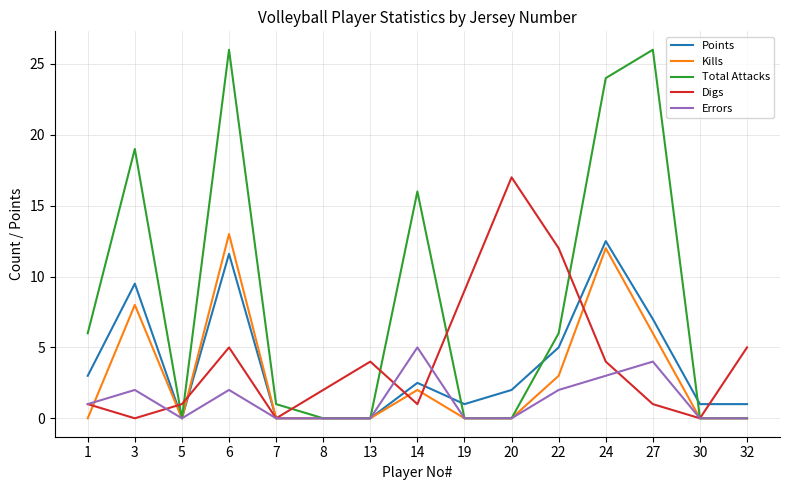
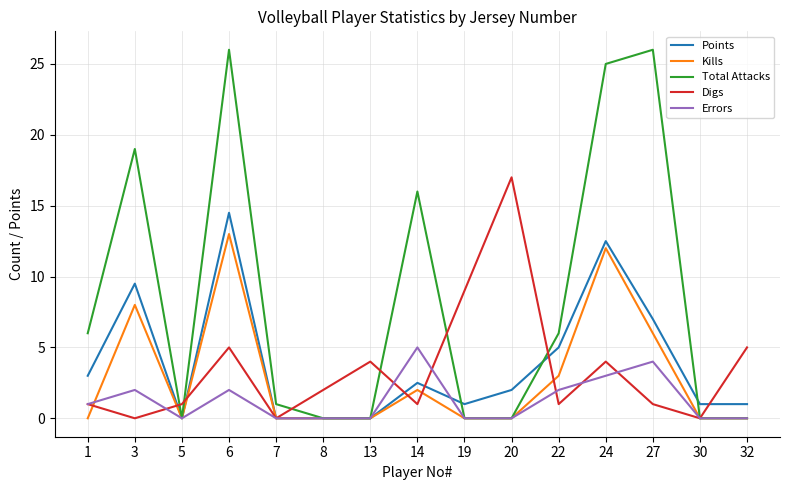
  {
    "Points": {
      "1": 3.0,
      "3": 9.5,
-     "6": 11.6,
+     "6": 14.5,
      "14": 2.5,
      "19": 1.0,
      "20": 2.0,
      "22": 5.0,
      "24": 12.5,
      "27": 7.0,
      "30": 1.0,
      "32": 1.0
    },
    "Kills": {
      "1": 0.0,
      "3": 8.0,
      "6": 13.0,
      "14": 2.0,
      "22": 3.0,
      "24": 12.0,
      "27": 6.0
    },
    "Total Attacks": {
      "1": 6,
      "3": 19,
      "6": 26,
      "7": 1,
      "14": 16,
      "22": 6,
-     "24": 24,
+     "24": 25,
      "27": 26
    },
    "Digs": {
      "3": 0,
      "5": 1,
      "6": 5,
      "8": 2,
      "13": 4,
      "14": 1,
      "19": 9,
      "20": 17,
-     "22": 12,
+     "22": 1,
      "24": 4,
      "27": 1,
      "32": 5
    },
    "Errors": {
      "3": 2.0,
      "6": 2.0,
      "14": 5.0,
      "22": 2.0,
      "24": 3.0,
      "27": 4.0
    }
  }
